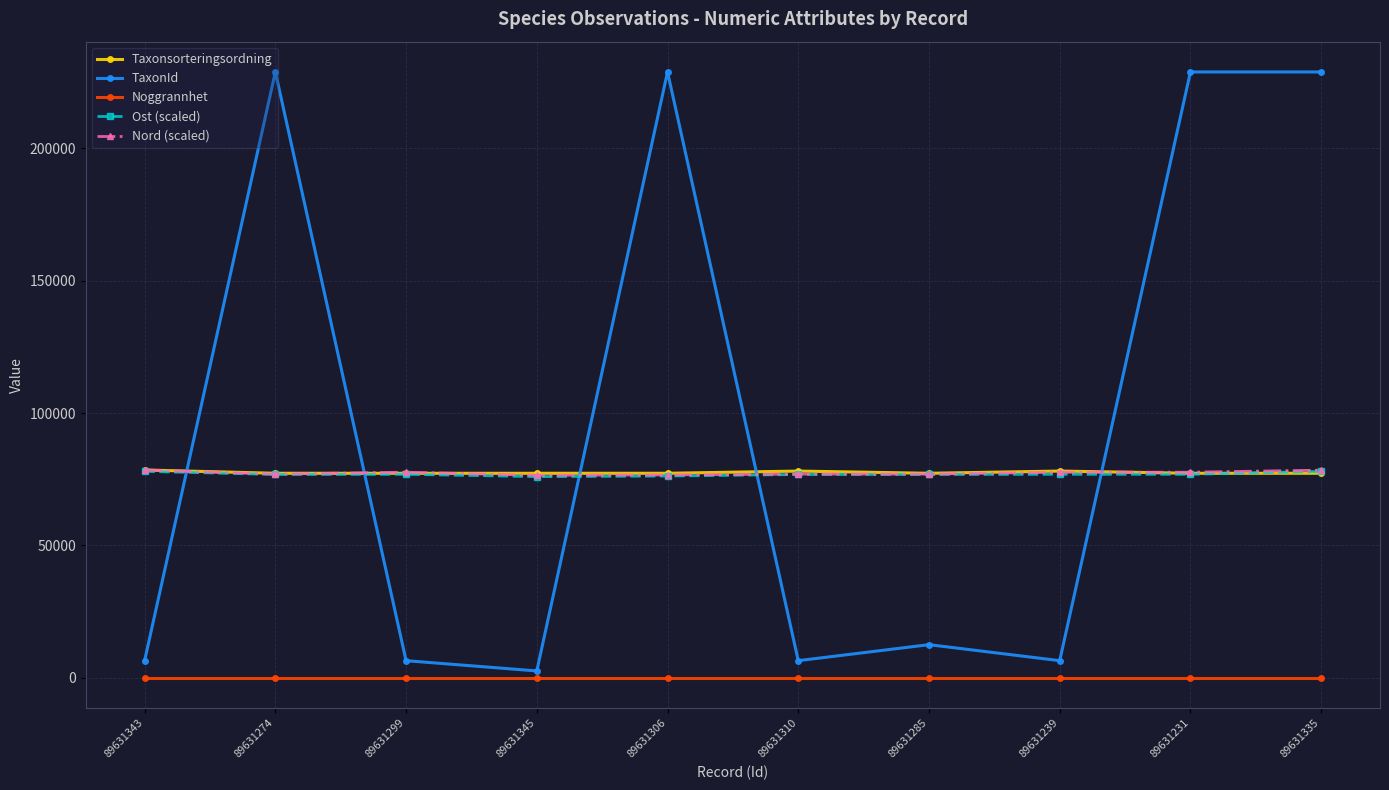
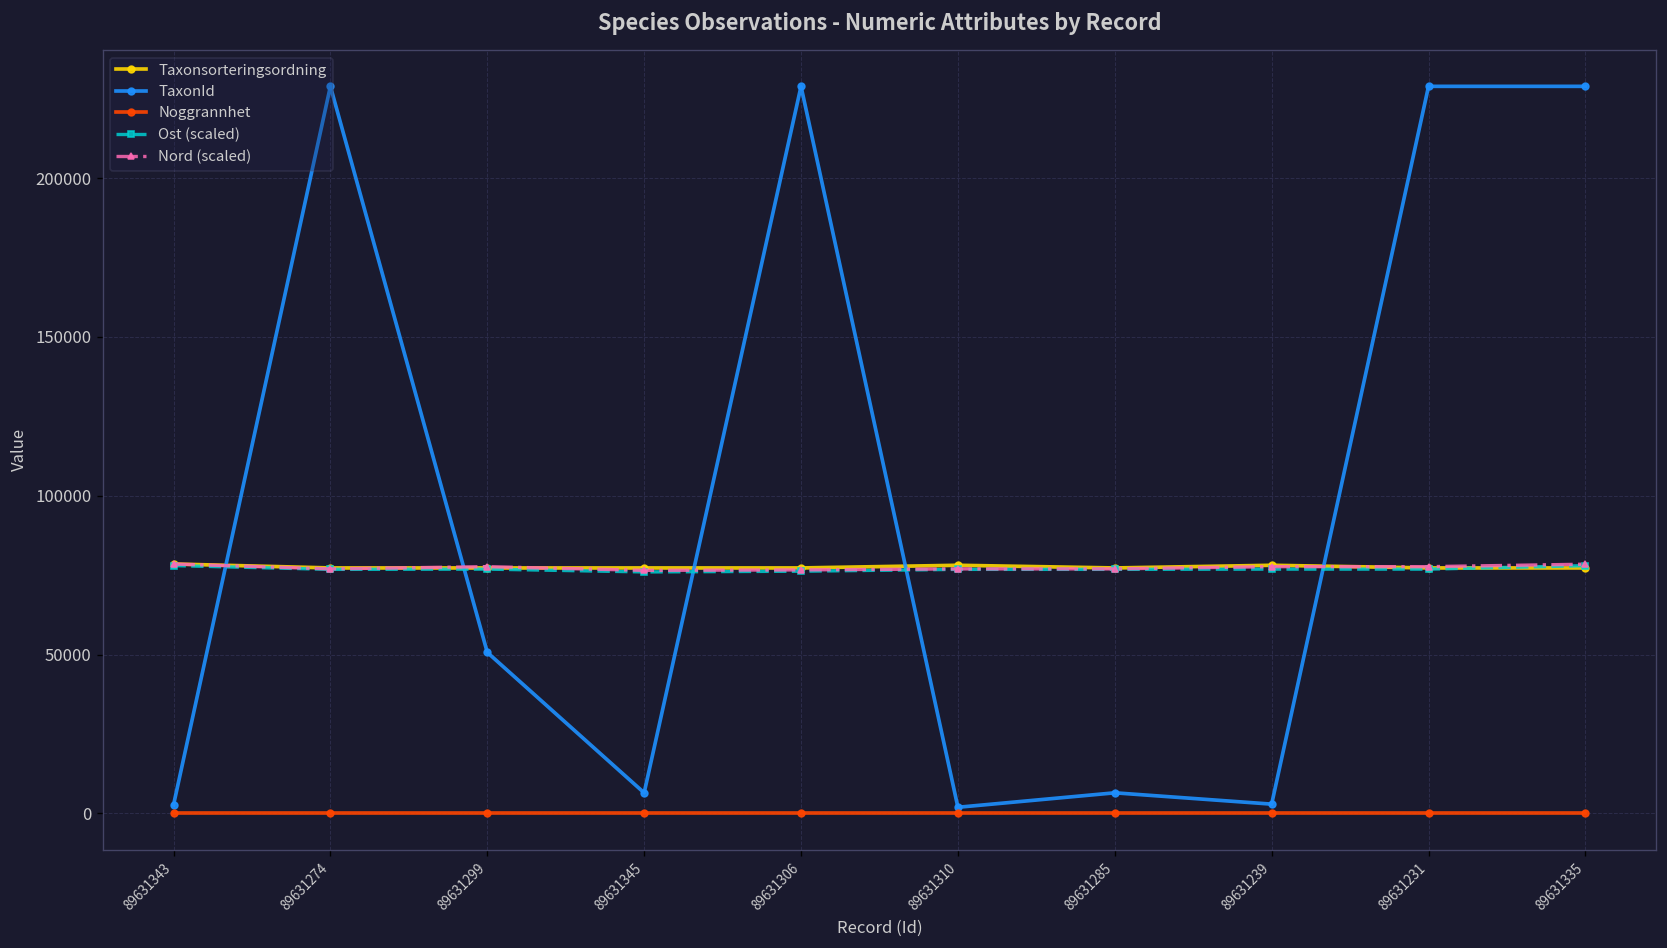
  {
    "Taxonsorteringsordning": {
      "89631310": 78000
    },
    "TaxonId": {
-     "89631343": 6000,
-     "89631299": 6000,
-     "89631345": 3000,
+     "89631343": 3000,
+     "89631299": 51000,
+     "89631345": 6000,
      "89631306": 229000,
-     "89631310": 6000,
-     "89631285": 12000,
-     "89631239": 6000,
+     "89631310": 2000,
+     "89631285": 6000,
+     "89631239": 3000,
      "89631231": 229000,
      "89631335": 229000
    },
    "Noggrannhet": {
      "89631343": 0,
      "89631274": 0,
      "89631299": 0,
      "89631345": 0,
      "89631306": 0,
      "89631310": 0,
      "89631285": 0,
      "89631239": 0,
      "89631231": 0,
      "89631335": 0
    }
  }
